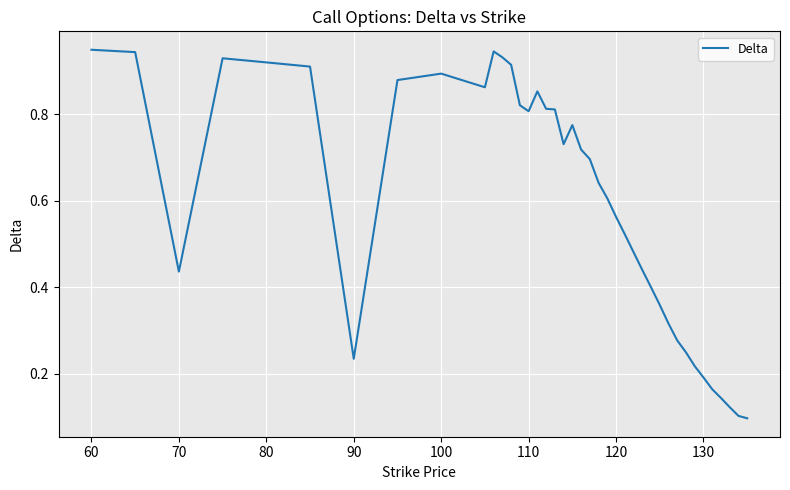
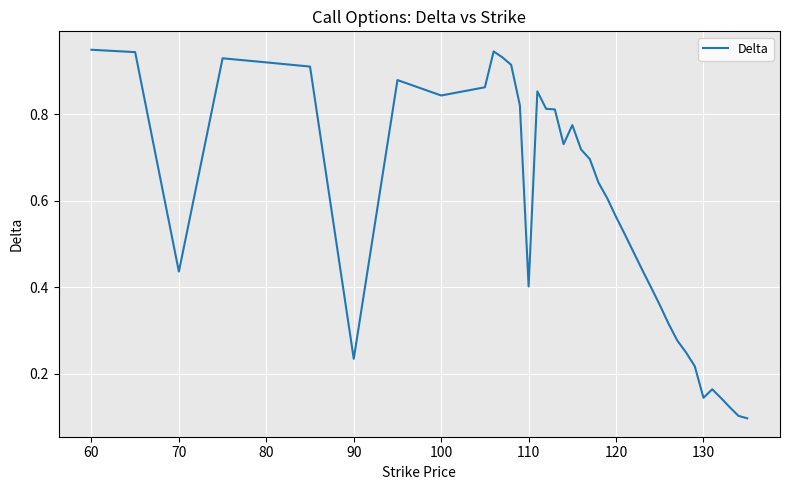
  {
    "60": 0.95,
    "70": 0.44,
    "80": 0.92,
    "90": 0.23,
-   "100": 0.89,
-   "110": 0.81,
+   "100": 0.84,
+   "110": 0.40,
    "120": 0.56,
-   "130": 0.19
+   "130": 0.14
  }
